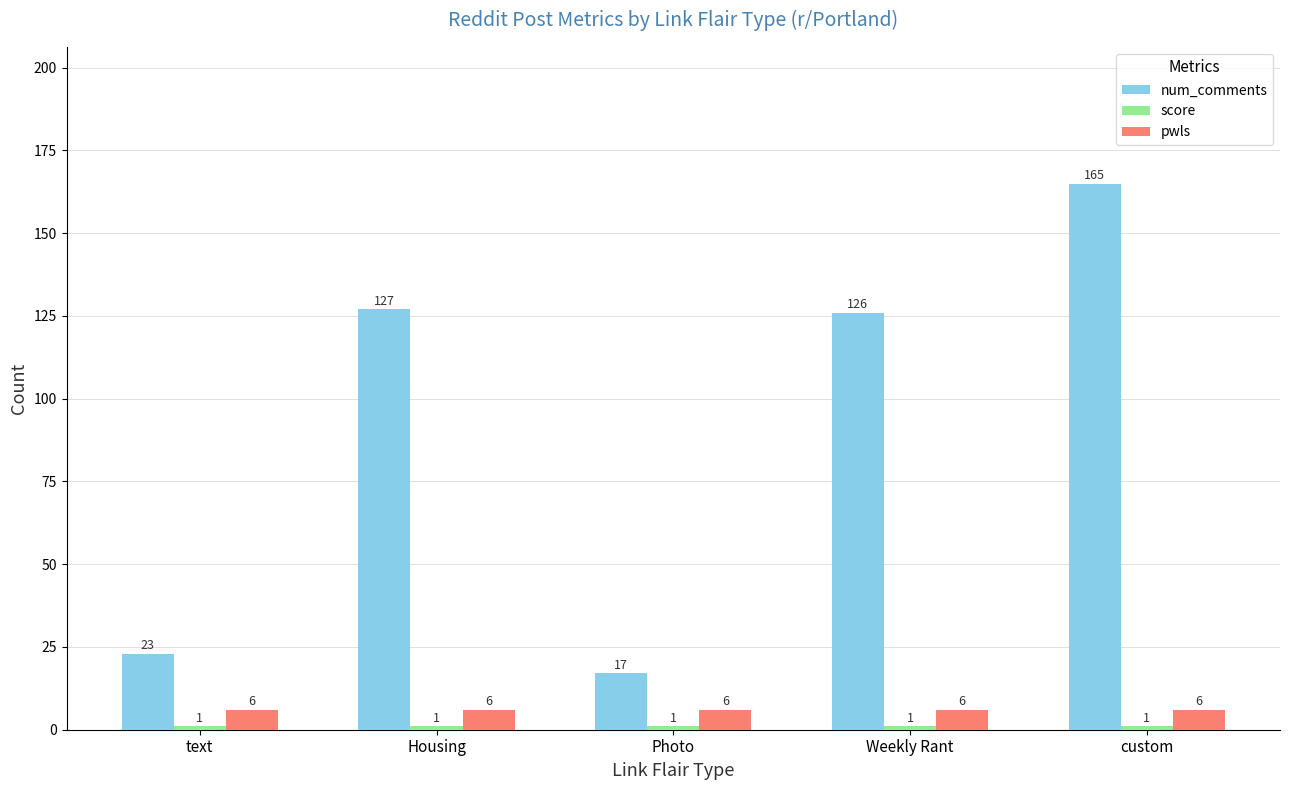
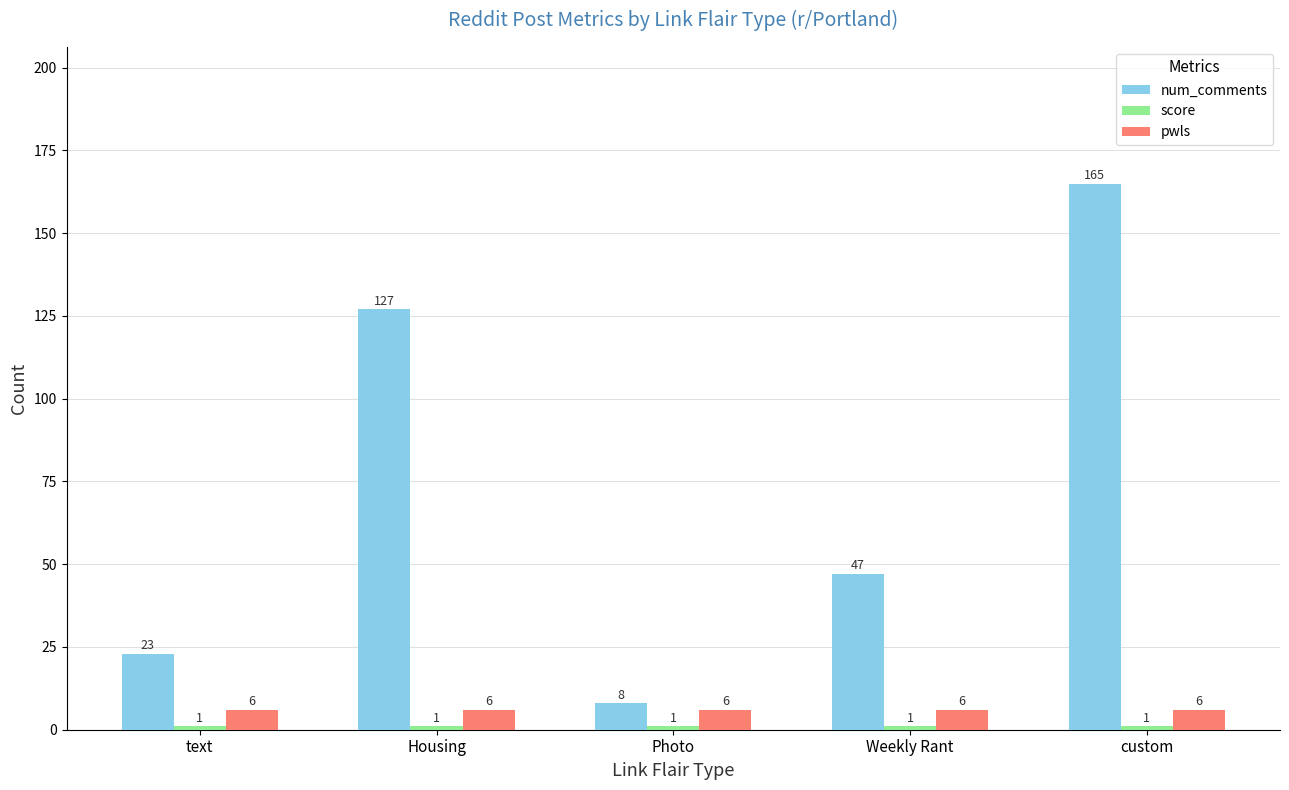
  {
    "num_comments": {
      "text": 23,
      "Housing": 127,
-     "Photo": 17,
-     "Weekly Rant": 126,
+     "Photo": 8,
+     "Weekly Rant": 47,
      "custom": 165
    },
    "score": {
      "text": 1,
      "Housing": 1,
      "Photo": 1,
      "Weekly Rant": 1,
      "custom": 1
    },
    "pwls": {
      "text": 6,
      "Housing": 6,
      "Photo": 6,
      "Weekly Rant": 6,
      "custom": 6
    }
  }
